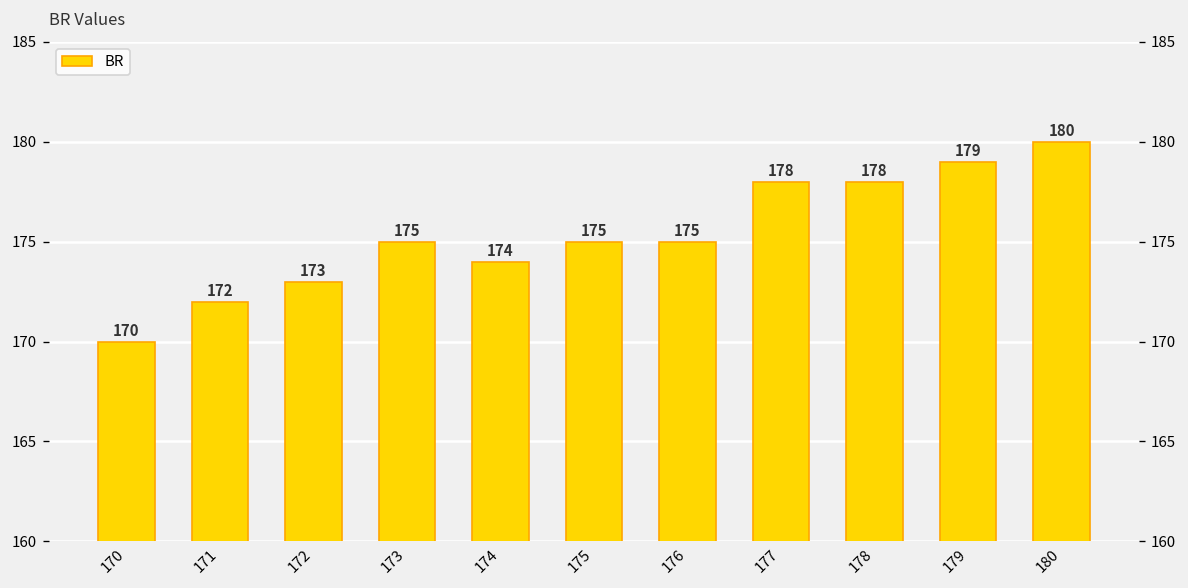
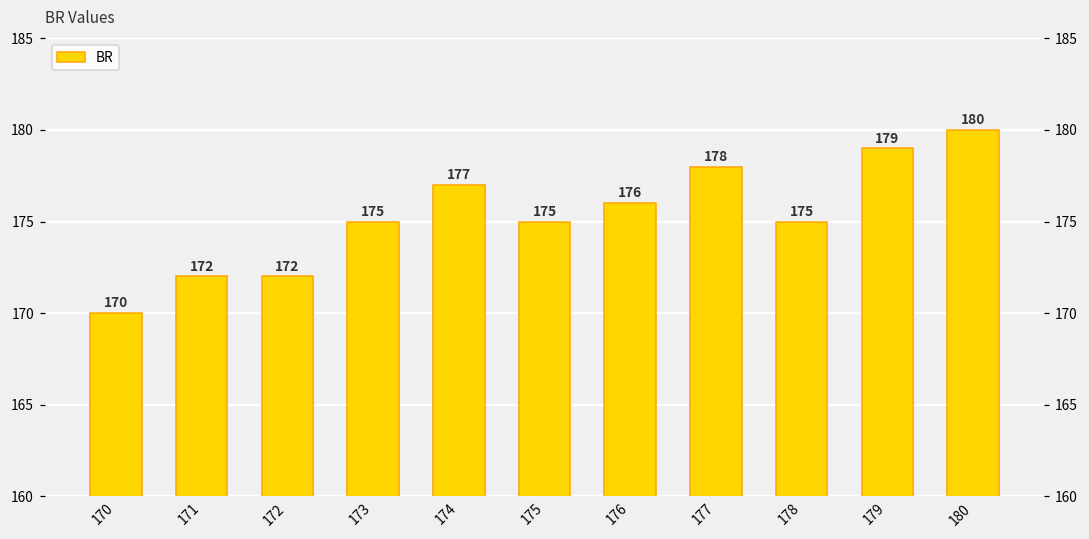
  {
    "170": 170,
    "171": 172,
-   "172": 173,
+   "172": 172,
    "173": 175,
-   "174": 174,
+   "174": 177,
    "175": 175,
-   "176": 175,
+   "176": 176,
    "177": 178,
-   "178": 178,
+   "178": 175,
    "179": 179,
    "180": 180
  }
